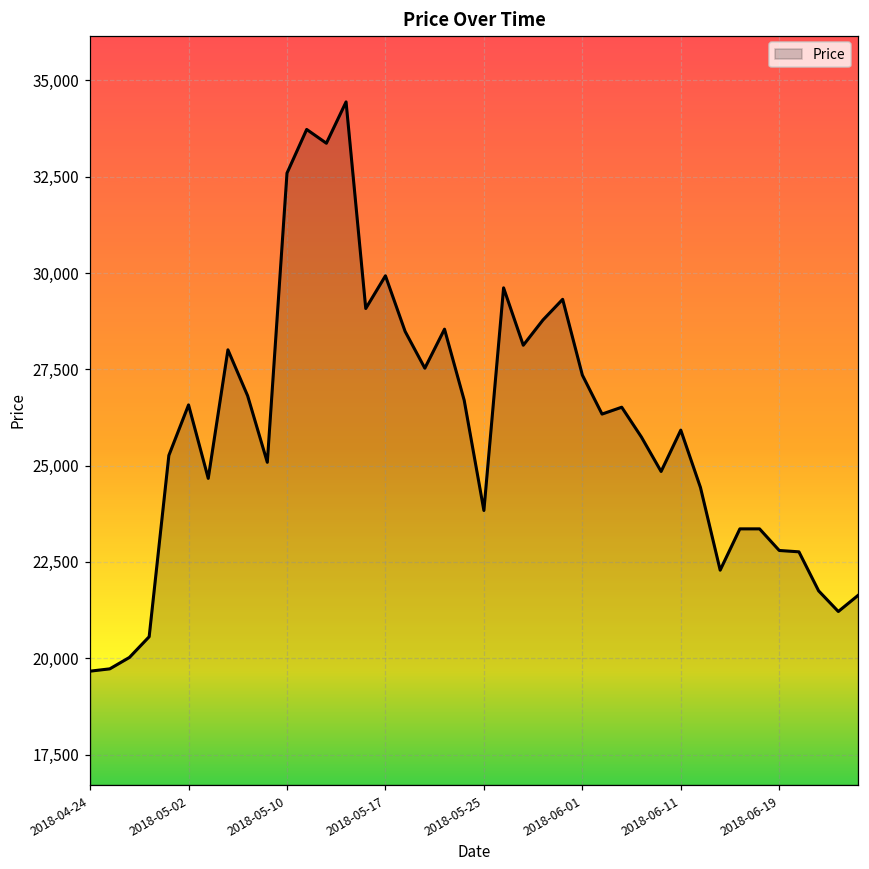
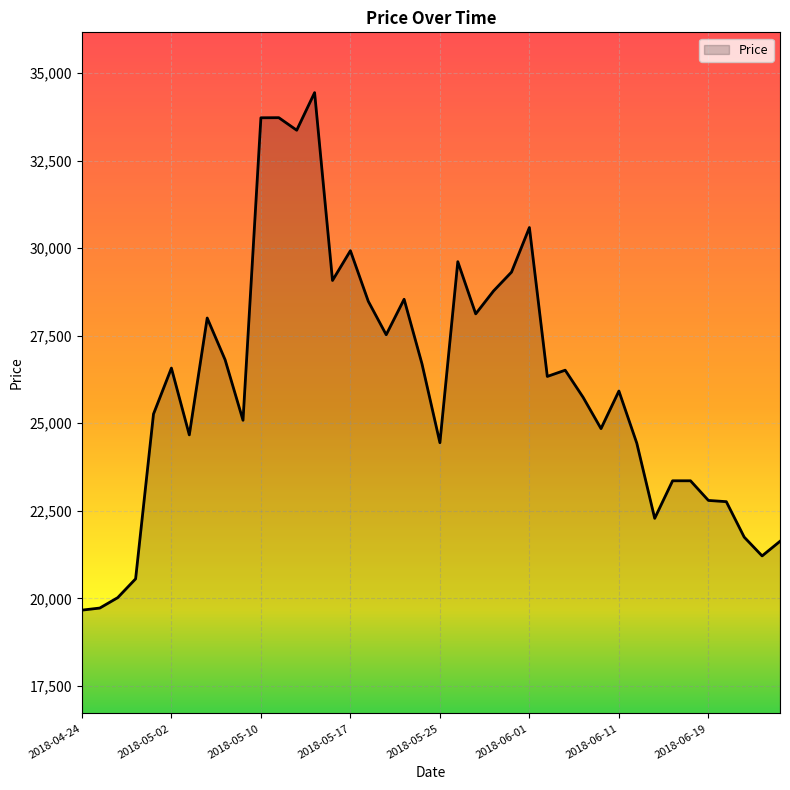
  {
    "2018-04-24": "19,700",
    "2018-05-02": "26,600",
-   "2018-05-10": "32,600",
+   "2018-05-10": "33,700",
    "2018-05-17": "29,900",
-   "2018-05-25": "23,800",
-   "2018-06-01": "27,400",
+   "2018-05-25": "24,400",
+   "2018-06-01": "30,600",
    "2018-06-11": "25,900",
    "2018-06-19": "22,800"
  }
